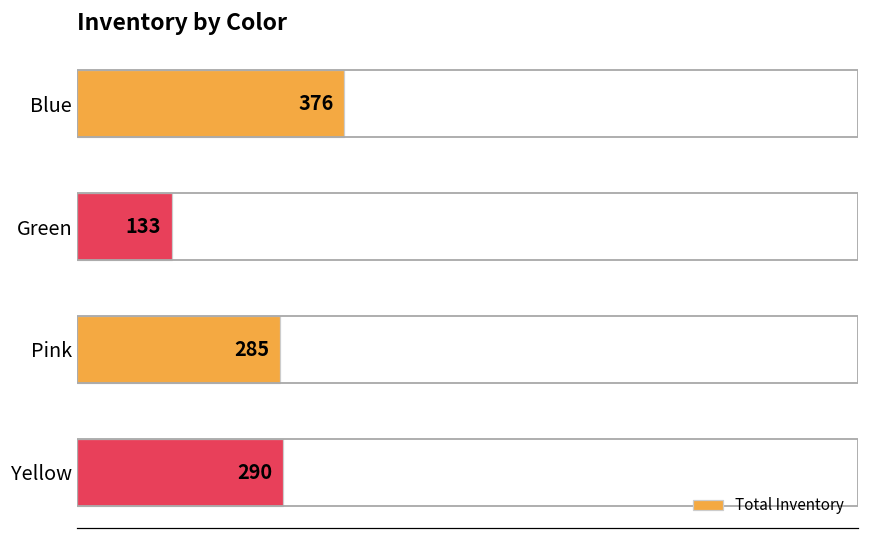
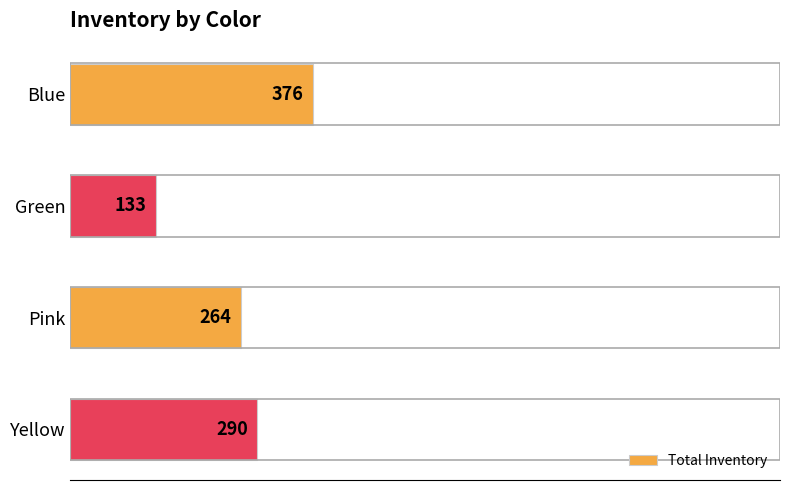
  {
    "Blue": 376,
    "Green": 133,
-   "Pink": 285,
+   "Pink": 264,
    "Yellow": 290
  }
